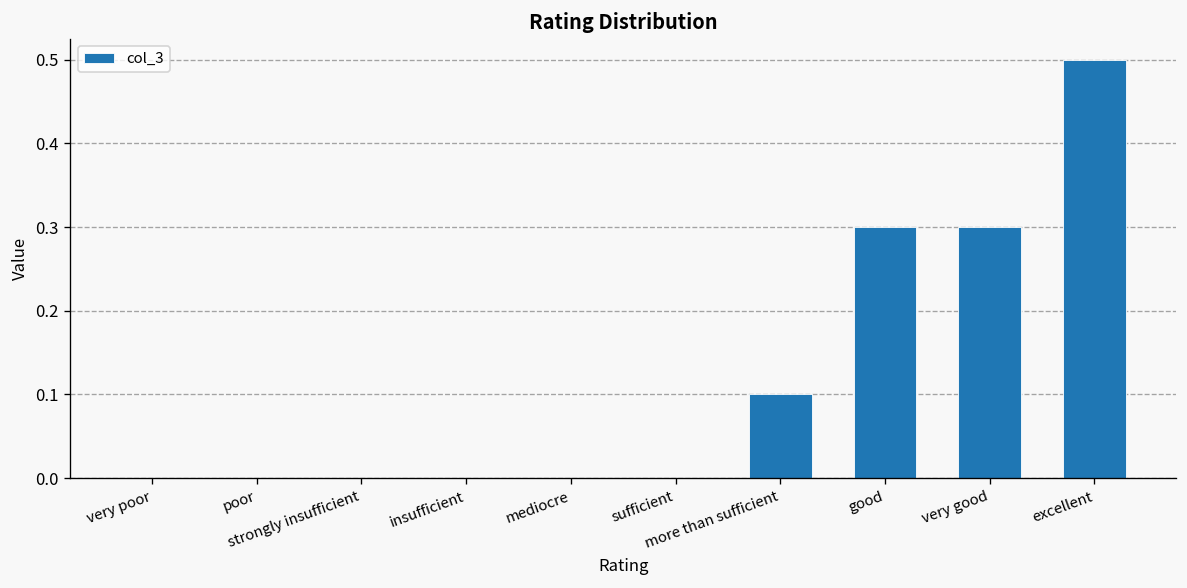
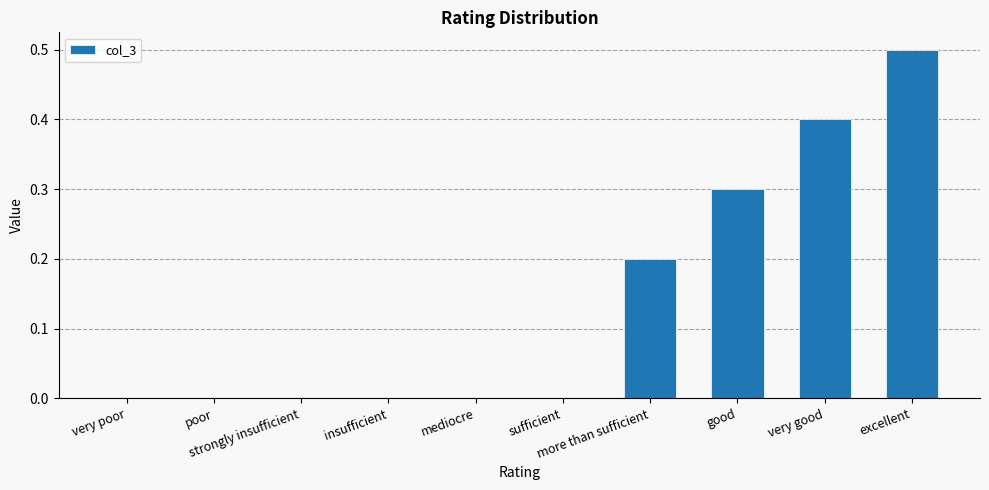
  {
    "very poor": 0.0,
    "poor": 0.0,
    "strongly insufficient": 0.0,
    "insufficient": 0.0,
    "mediocre": 0.0,
    "sufficient": 0.0,
-   "more than sufficient": 0.1,
+   "more than sufficient": 0.2,
    "good": 0.3,
-   "very good": 0.3,
+   "very good": 0.4,
    "excellent": 0.5
  }
